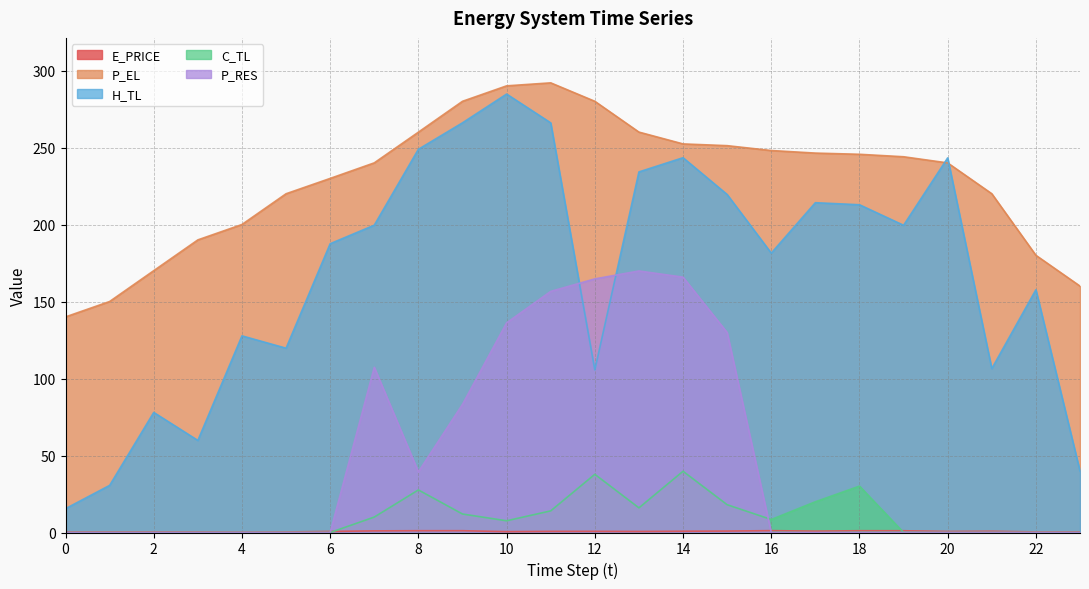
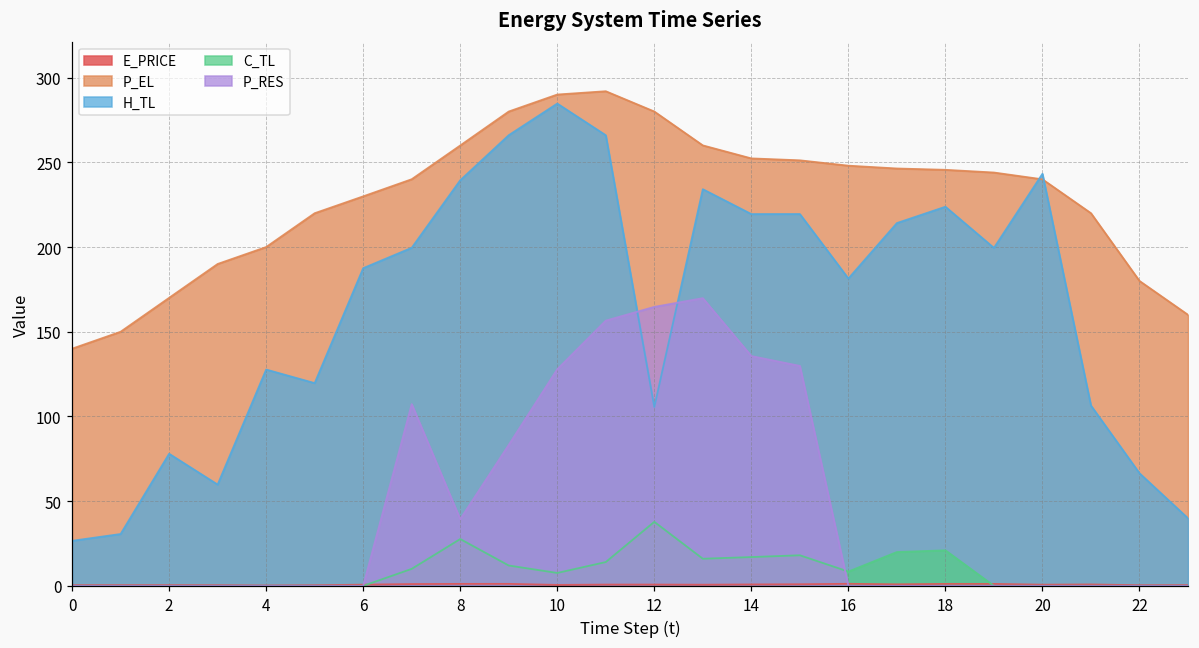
  {
    "H_TL": {
-     "0": 15,
+     "0": 27,
      "2": 78,
      "4": 128,
      "6": 188,
-     "8": 249,
+     "8": 239,
      "10": 285,
      "12": 106,
-     "14": 243,
+     "14": 219,
      "16": 181,
-     "18": 213,
+     "18": 224,
      "20": 243,
-     "22": 158
+     "22": 66
    },
    "C_TL": {
      "8": 28,
      "10": 8,
      "12": 38,
-     "14": 40,
+     "14": 17,
      "16": 8,
-     "18": 30
+     "18": 21
    },
    "P_RES": {
      "8": 39,
-     "10": 136,
+     "10": 128,
      "12": 165,
-     "14": 166
+     "14": 136
    }
  }
